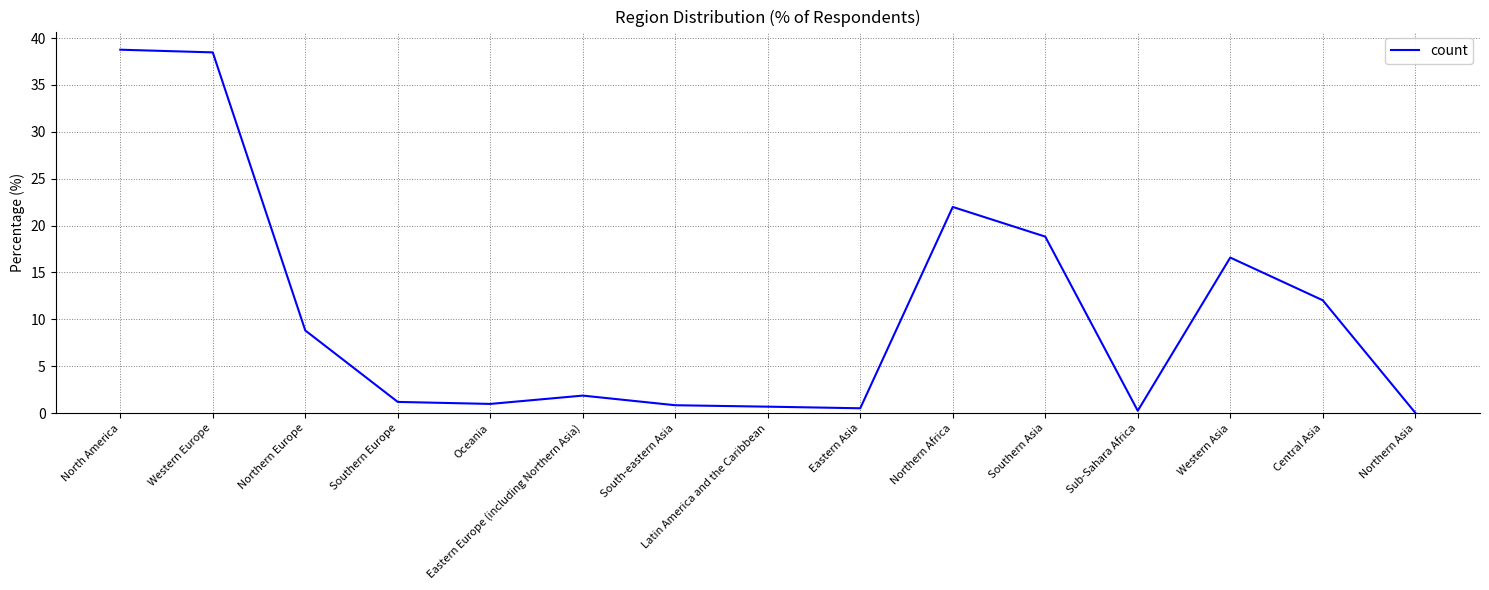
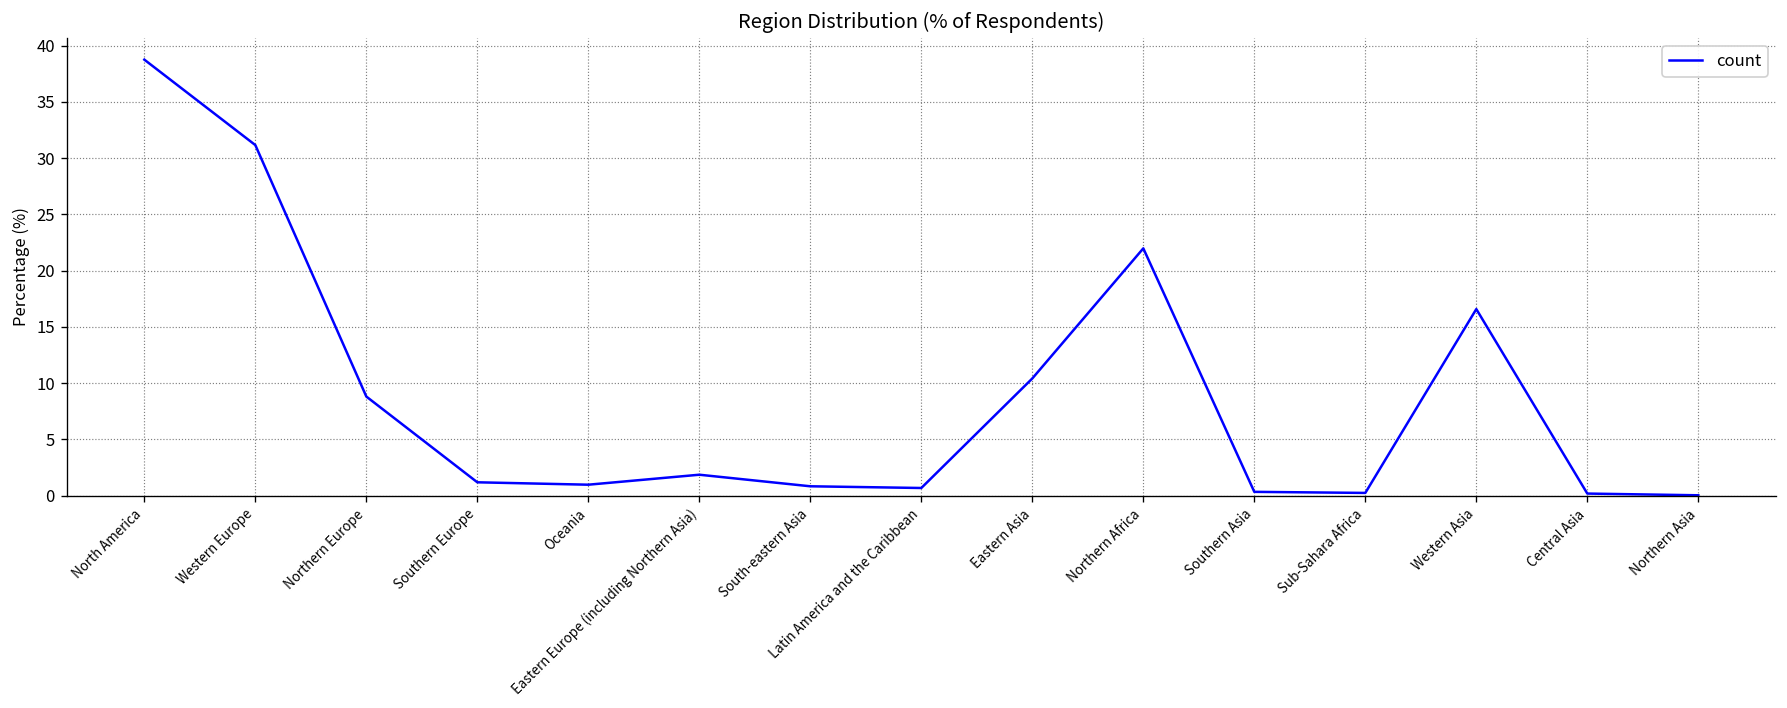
  {
    "North America": 39,
-   "Western Europe": 38,
+   "Western Europe": 31,
    "Northern Europe": 9,
    "Southern Europe": 1,
    "Oceania": 1,
    "Eastern Europe (including Northern Asia)": 2,
    "South-eastern Asia": 1,
    "Latin America and the Caribbean": 1,
-   "Eastern Asia": 1,
+   "Eastern Asia": 10,
    "Northern Africa": 22,
-   "Southern Asia": 19,
+   "Southern Asia": 0,
    "Sub-Sahara Africa": 0,
    "Western Asia": 17,
-   "Central Asia": 12,
+   "Central Asia": 0,
    "Northern Asia": 0
  }
